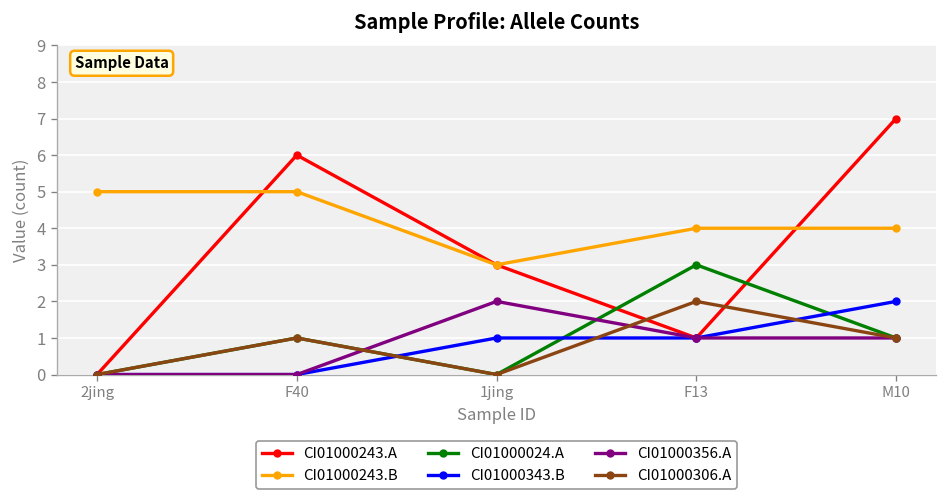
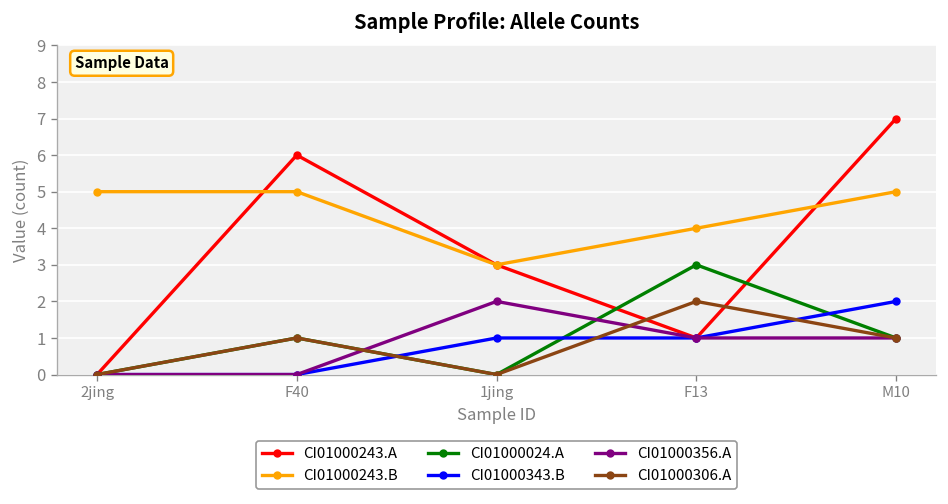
  {
    "CI01000243.A": {
      "F40": 6,
      "M10": 7
    },
    "CI01000243.B": {
      "2jing": 5,
      "F40": 5,
      "F13": 4,
-     "M10": 4
+     "M10": 5
    },
    "CI01000024.A": {
      "F13": 3
    },
    "CI01000343.B": {
      "1jing": 1,
      "M10": 2
    },
    "CI01000356.A": {
      "1jing": 2
    },
    "CI01000306.A": {
      "F13": 2
    }
  }
